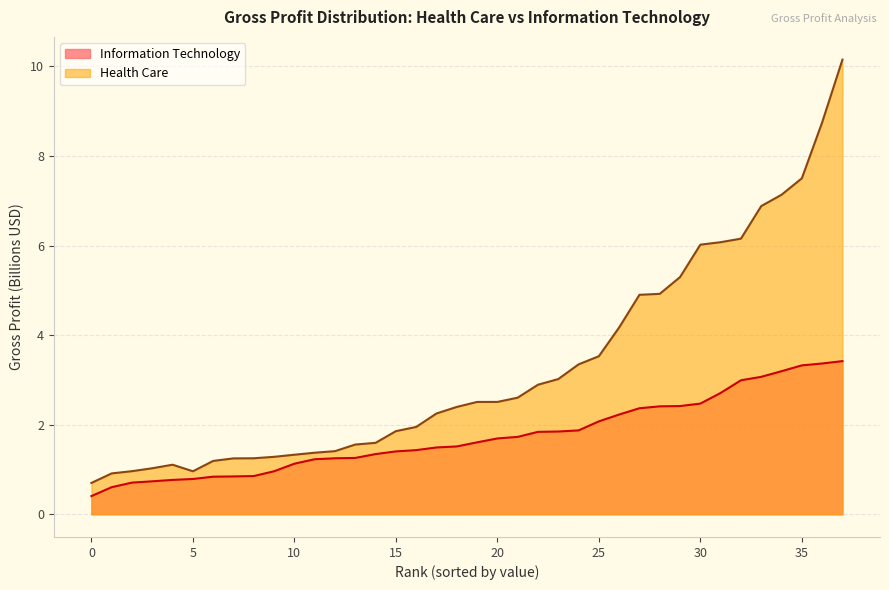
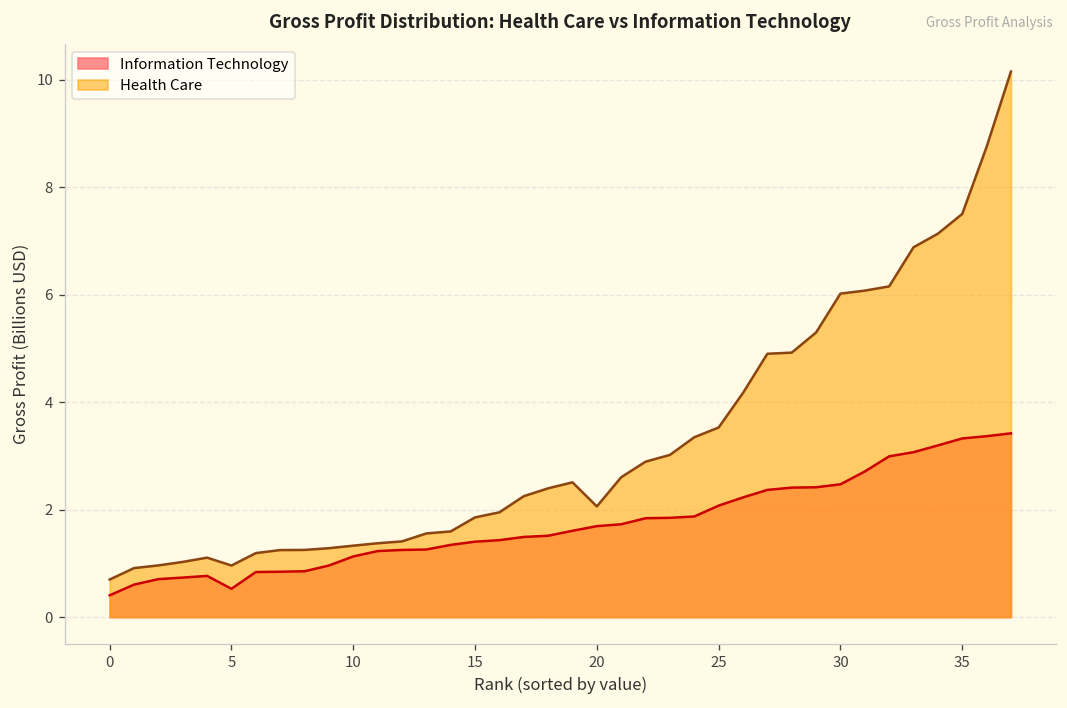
  {
    "Information Technology": {
      "0": 0.4,
-     "5": 0.8,
+     "5": 0.5,
      "10": 1.1,
      "15": 1.4,
      "20": 1.7,
      "25": 2.1,
      "30": 2.5,
      "35": 3.3
    },
    "Health Care": {
      "0": 0.7,
      "5": 1.0,
      "10": 1.3,
      "15": 1.9,
-     "20": 2.5,
+     "20": 2.1,
      "25": 3.5,
      "30": 6.0,
      "35": 7.5
    }
  }
